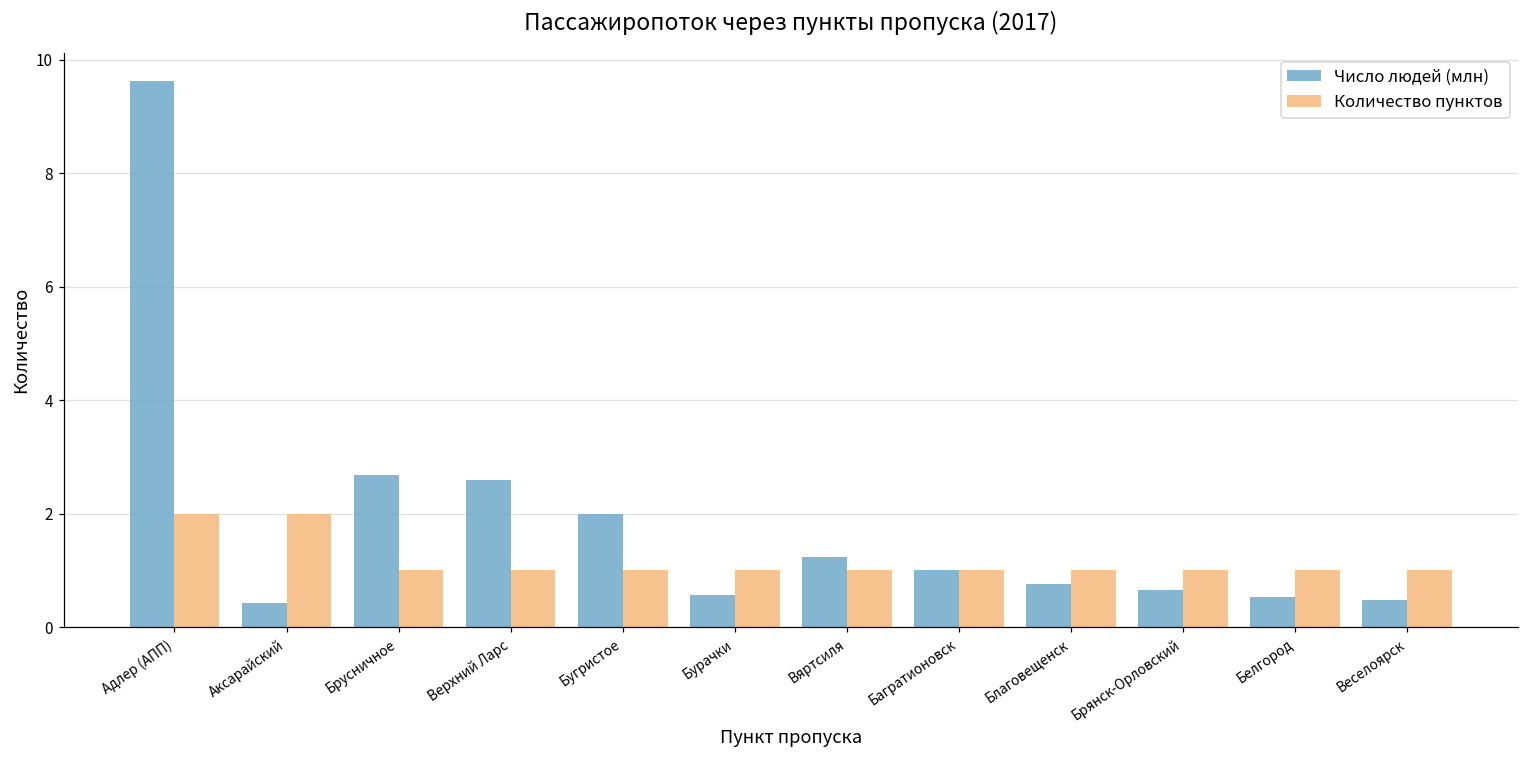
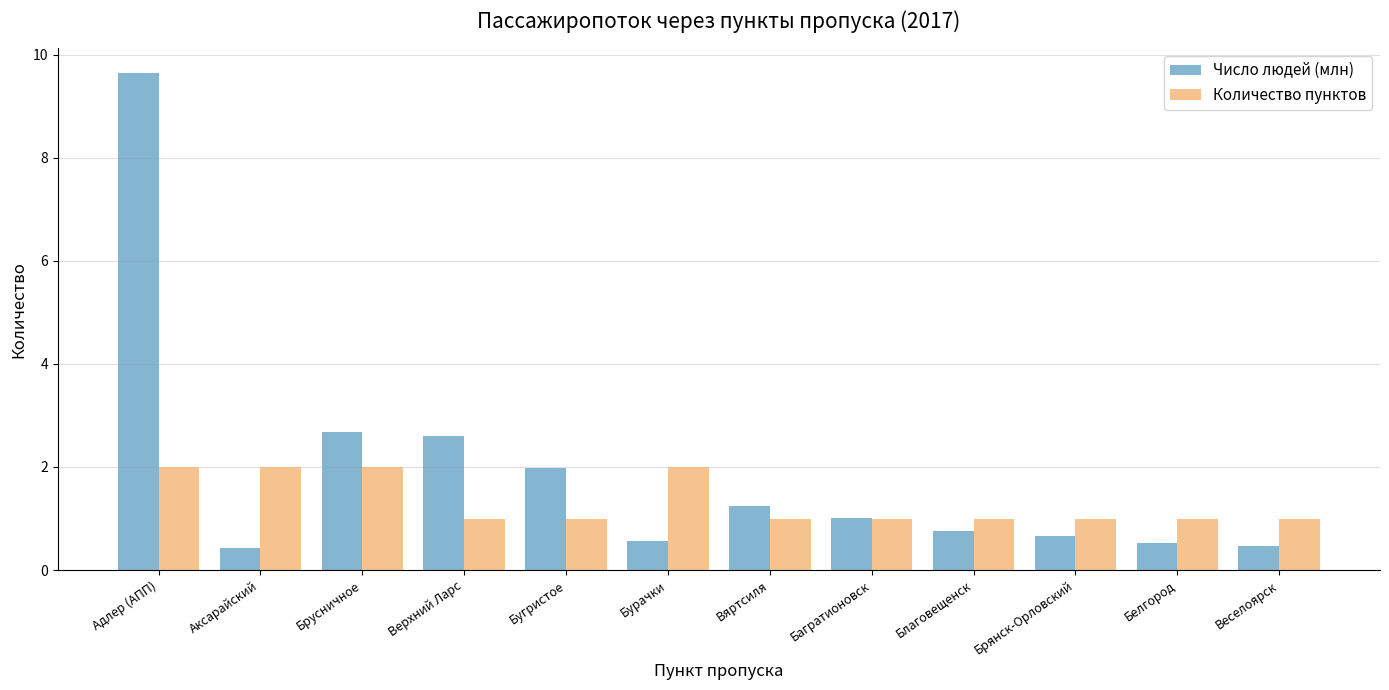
  {
    "Число людей (млн)": {
      "Адлер (АПП)": 9.6,
      "Аксарайский": 0.4,
      "Брусничное": 2.7,
      "Верхний Ларс": 2.6,
      "Бугристое": 2,
      "Бурачки": 0.6,
      "Вяртсиля": 1.2,
      "Багратионовск": 1,
      "Благовещенск": 0.8,
      "Брянск-Орловский": 0.7,
      "Белгород": 0.5,
      "Веселоярск": 0.5
    },
    "Количество пунктов": {
      "Адлер (АПП)": 2,
      "Аксарайский": 2,
-     "Брусничное": 1,
+     "Брусничное": 2,
      "Верхний Ларс": 1,
      "Бугристое": 1,
-     "Бурачки": 1,
+     "Бурачки": 2,
      "Вяртсиля": 1,
      "Багратионовск": 1,
      "Благовещенск": 1,
      "Брянск-Орловский": 1,
      "Белгород": 1,
      "Веселоярск": 1
    }
  }
